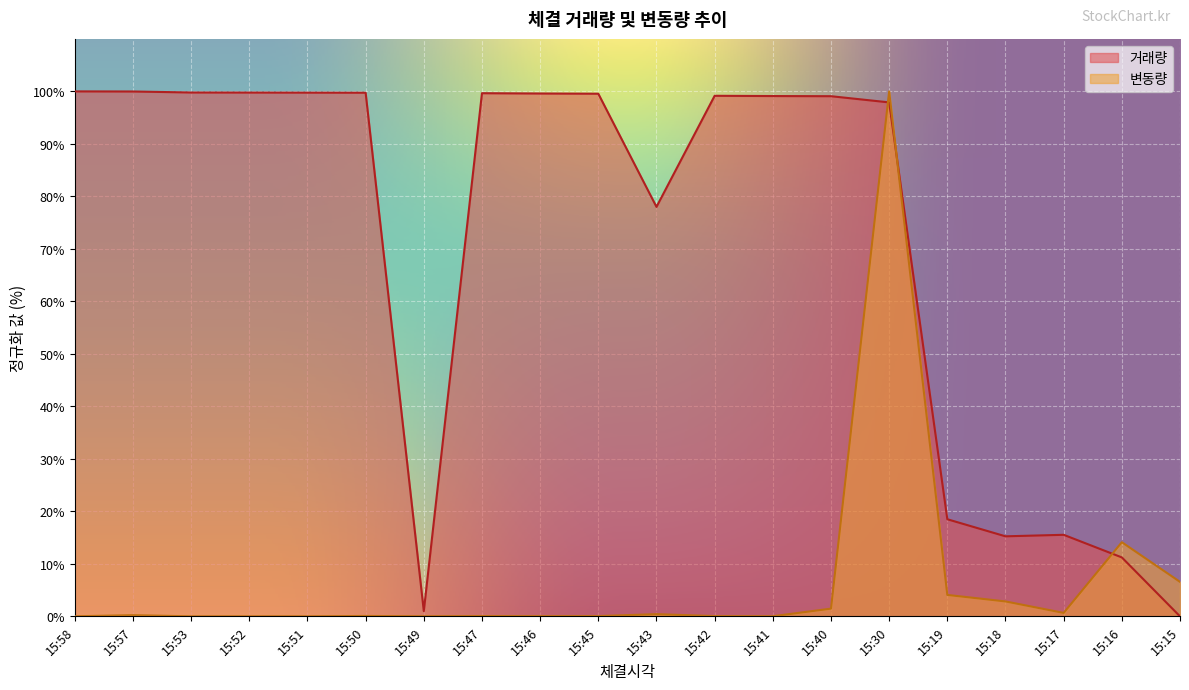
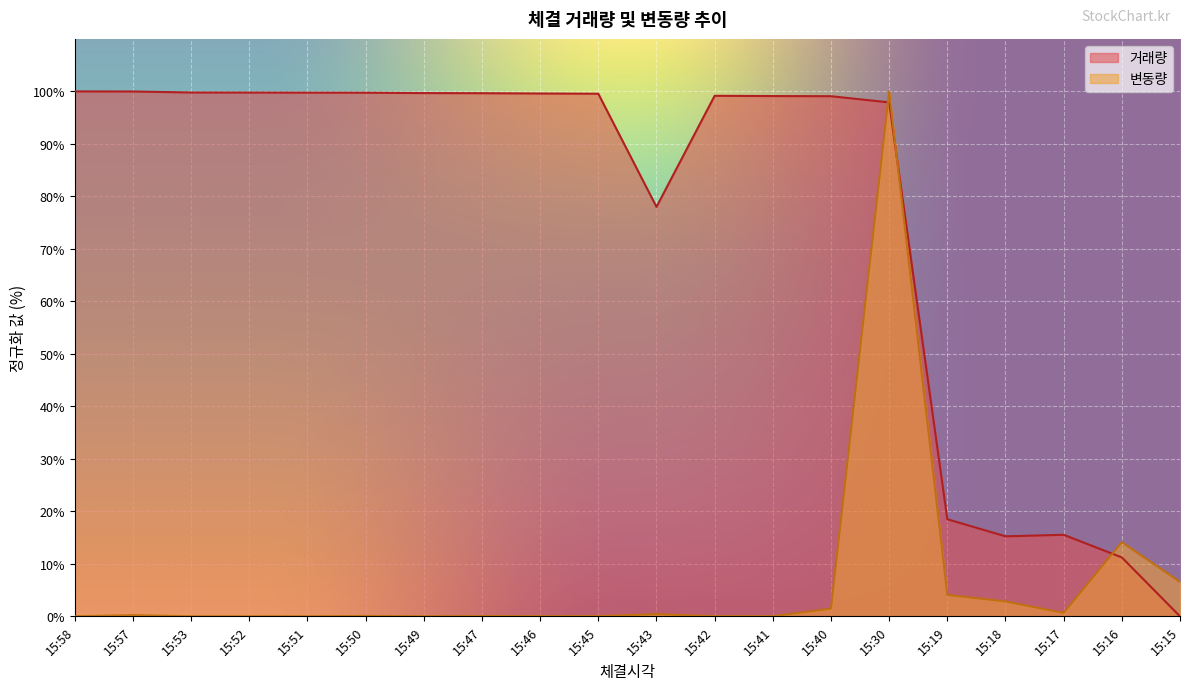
  {
    "거래량": {
      "15:58": "100%",
      "15:57": "100%",
      "15:53": "100%",
      "15:52": "100%",
      "15:51": "100%",
      "15:50": "100%",
-     "15:49": "1%",
+     "15:49": "100%",
      "15:47": "100%",
      "15:46": "100%",
      "15:45": "100%",
      "15:43": "78%",
      "15:42": "99%",
      "15:41": "99%",
      "15:40": "99%",
      "15:30": "98%",
      "15:19": "18%",
      "15:18": "15%",
      "15:17": "16%",
      "15:16": "11%",
      "15:15": "0%"
    },
    "변동량": {
      "15:58": "0%",
      "15:57": "0%",
      "15:53": "0%",
      "15:52": "0%",
      "15:51": "0%",
      "15:50": "0%",
      "15:49": "0%",
      "15:47": "0%",
      "15:46": "0%",
      "15:45": "0%",
      "15:43": "0%",
      "15:42": "0%",
      "15:41": "0%",
      "15:40": "1%",
      "15:30": "100%",
      "15:19": "4%",
      "15:18": "3%",
      "15:17": "1%",
      "15:16": "14%",
      "15:15": "7%"
    }
  }
